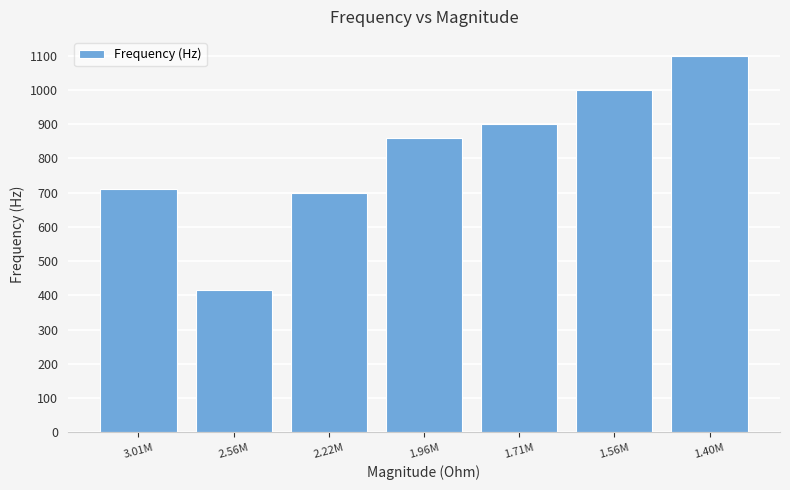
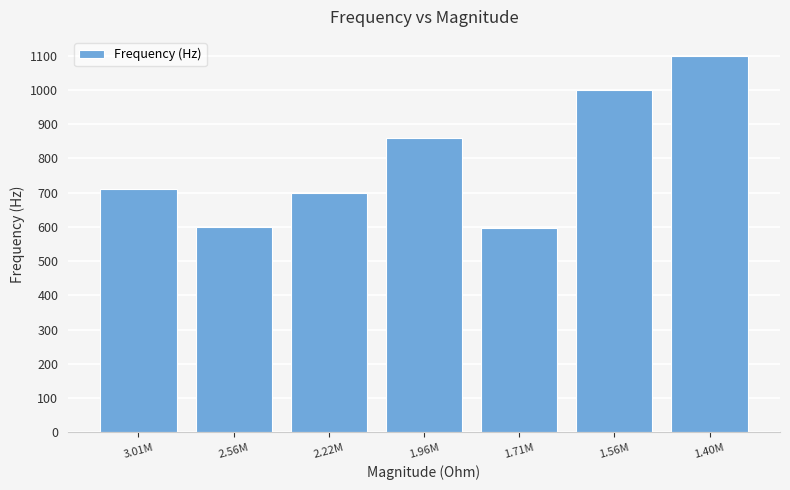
  {
    "3.01M": 710,
-   "2.56M": 420,
+   "2.56M": 600,
    "2.22M": 700,
    "1.96M": 860,
-   "1.71M": 900,
+   "1.71M": 600,
    "1.56M": 1000,
    "1.40M": 1100
  }
